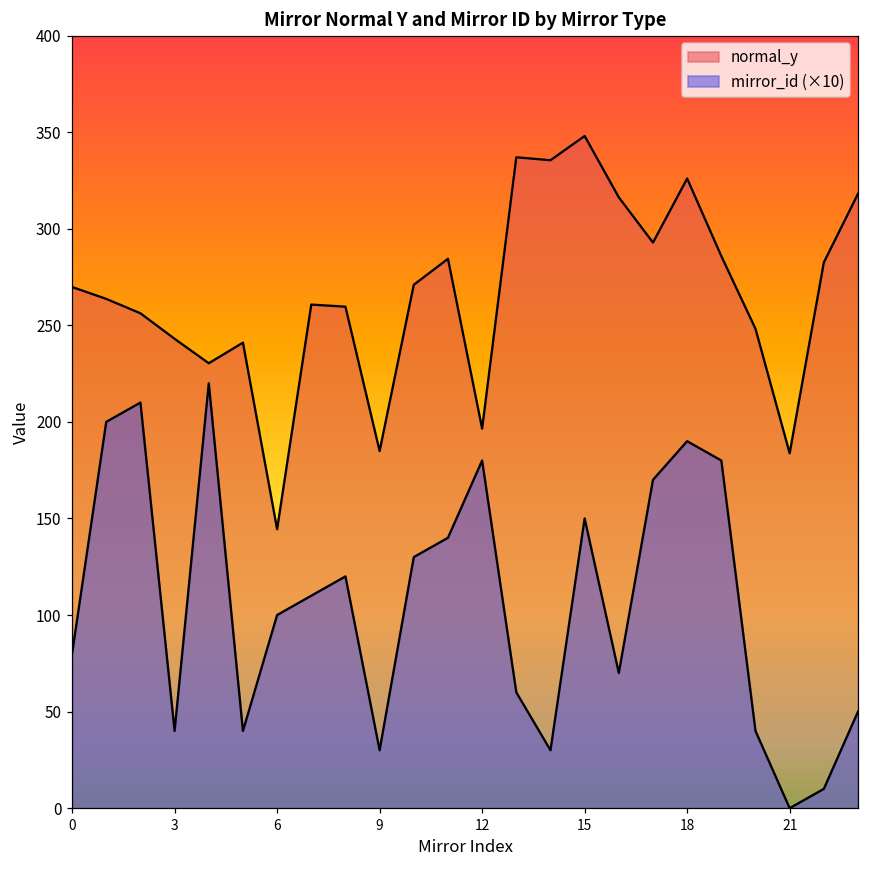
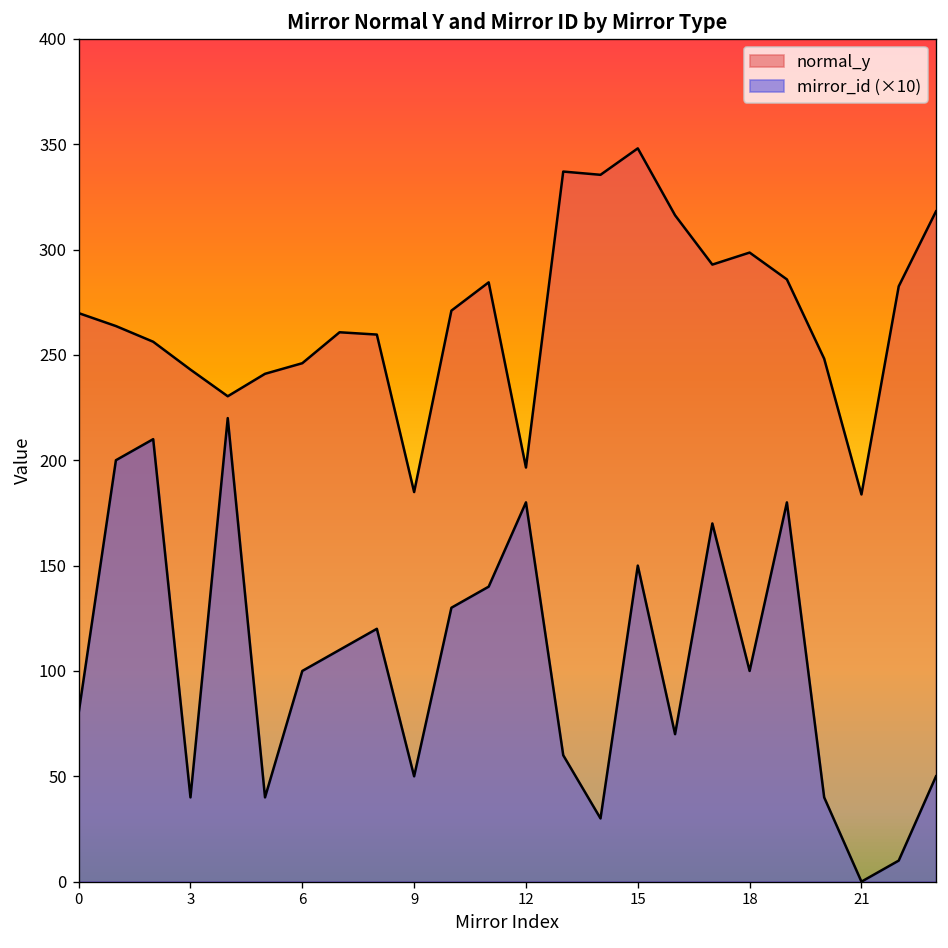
  {
    "normal_y": {
-     "6": 144,
+     "6": 246,
      "9": 185,
      "12": 197,
      "15": 348,
-     "18": 326,
+     "18": 299,
      "21": 184
    },
    "mirror_id (×10)": {
      "6": 100,
-     "9": 30,
+     "9": 50,
      "12": 180,
      "15": 150,
-     "18": 190,
+     "18": 100,
      "21": 0
    }
  }
